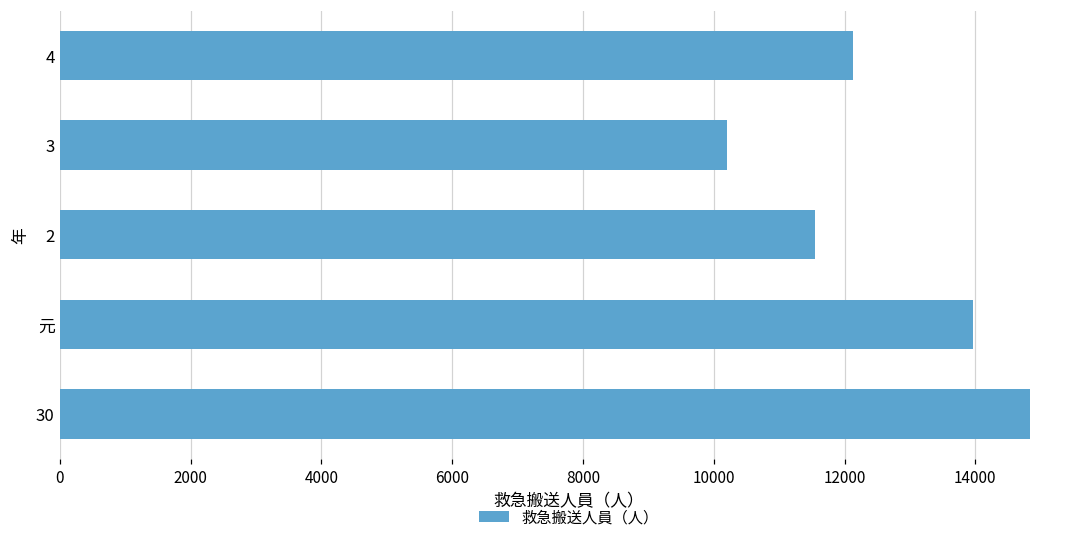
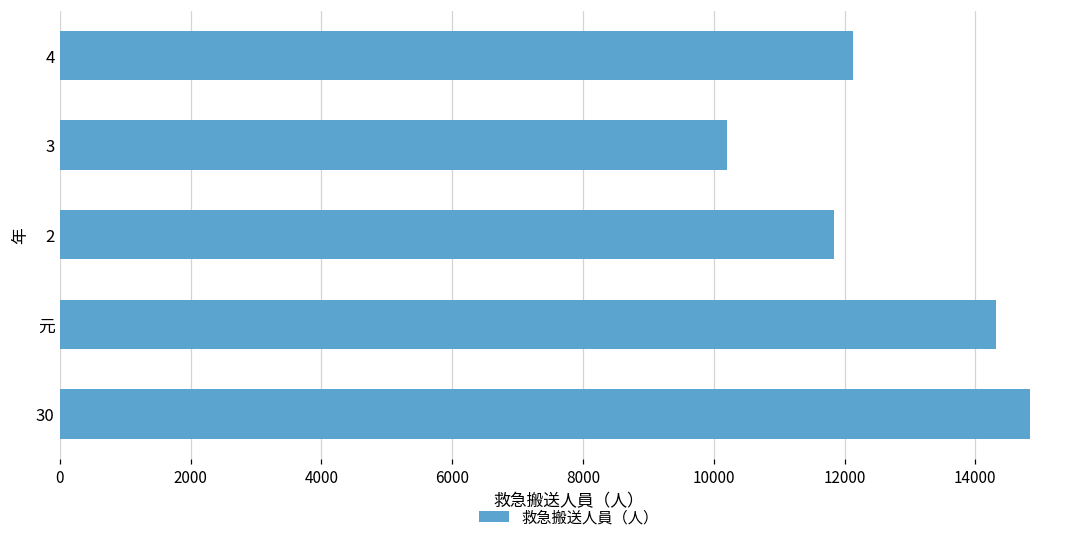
  {
    "4": 12100,
    "3": 10200,
-   "2": 11600,
-   "元": 14000,
+   "2": 11800,
+   "元": 14300,
    "30": 14800
  }
